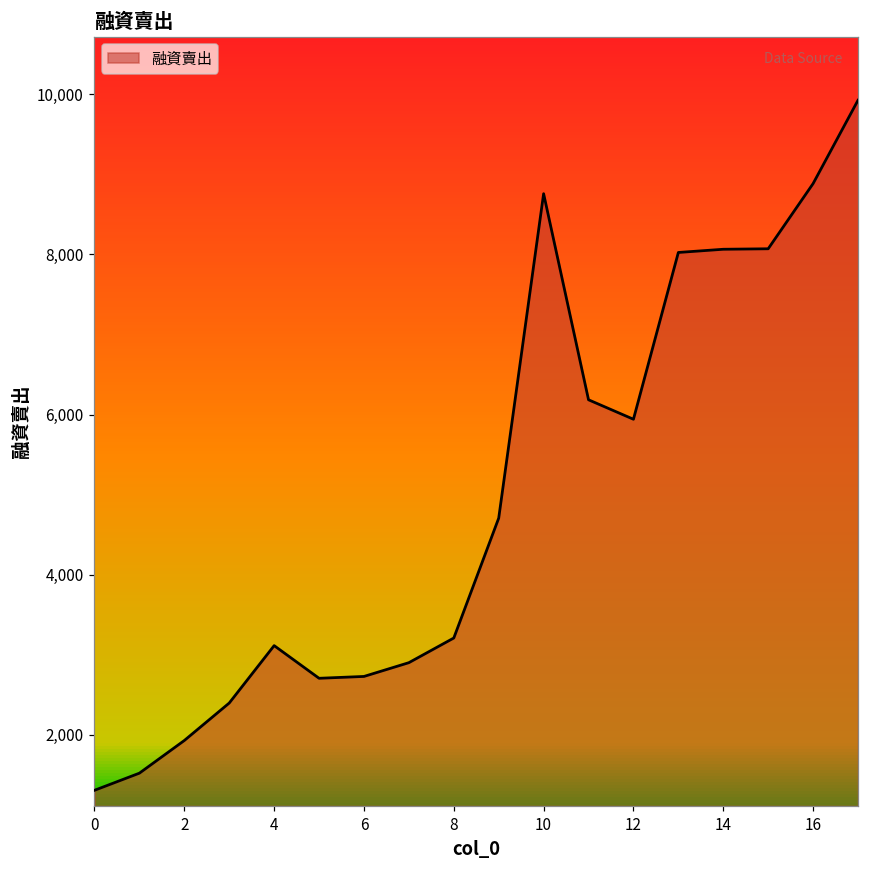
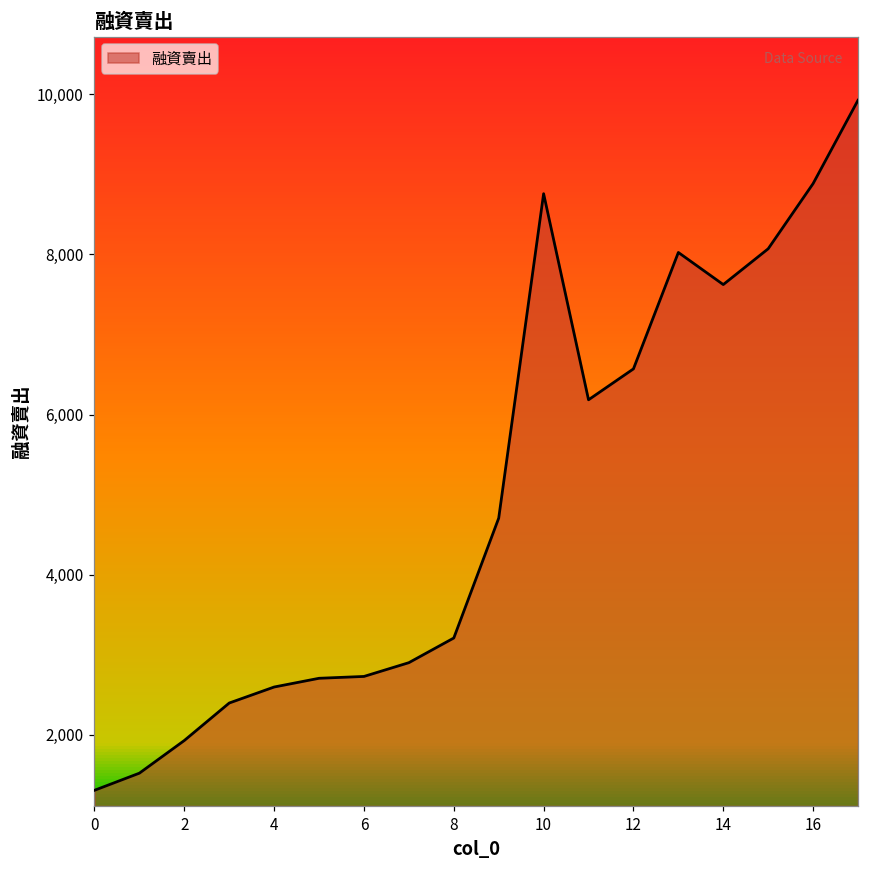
  {
    "0": "1,300",
    "2": "1,900",
-   "4": "3,100",
+   "4": "2,600",
    "6": "2,700",
    "8": "3,200",
    "10": "8,800",
-   "12": "5,900",
-   "14": "8,100",
+   "12": "6,600",
+   "14": "7,600",
    "16": "8,900"
  }
